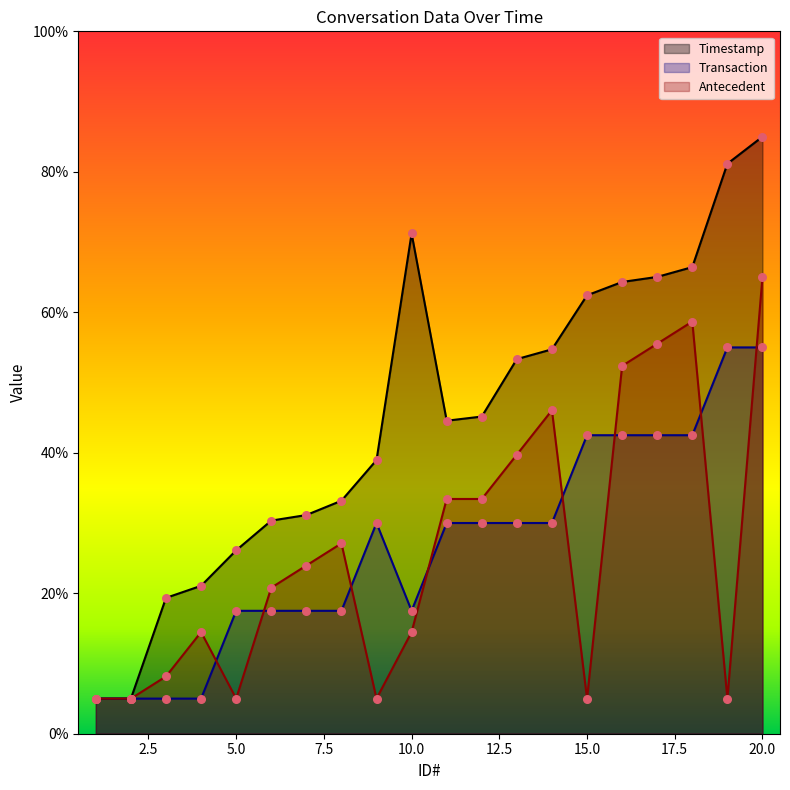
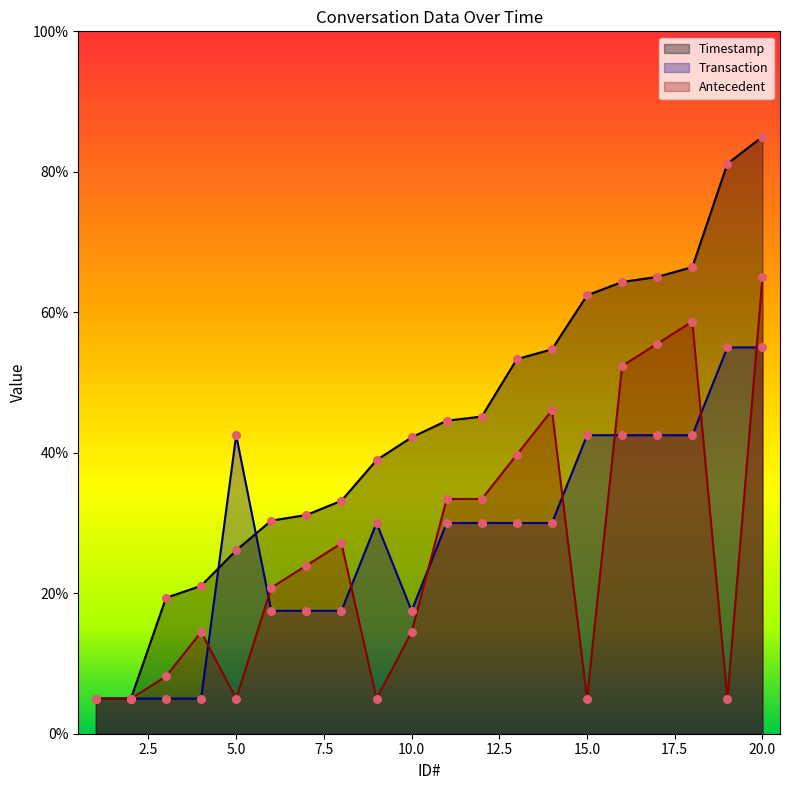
  {
    "Timestamp": {
      "5.0": "26%",
-     "10.0": "71%",
+     "10.0": "42%",
      "15.0": "62%",
      "20.0": "85%"
    },
    "Transaction": {
-     "5.0": "17%",
+     "5.0": "42%",
      "10.0": "17%",
      "15.0": "42%",
      "20.0": "55%"
    },
    "Antecedent": {
      "5.0": "5%",
      "10.0": "14%",
      "15.0": "5%",
      "20.0": "65%"
    }
  }
